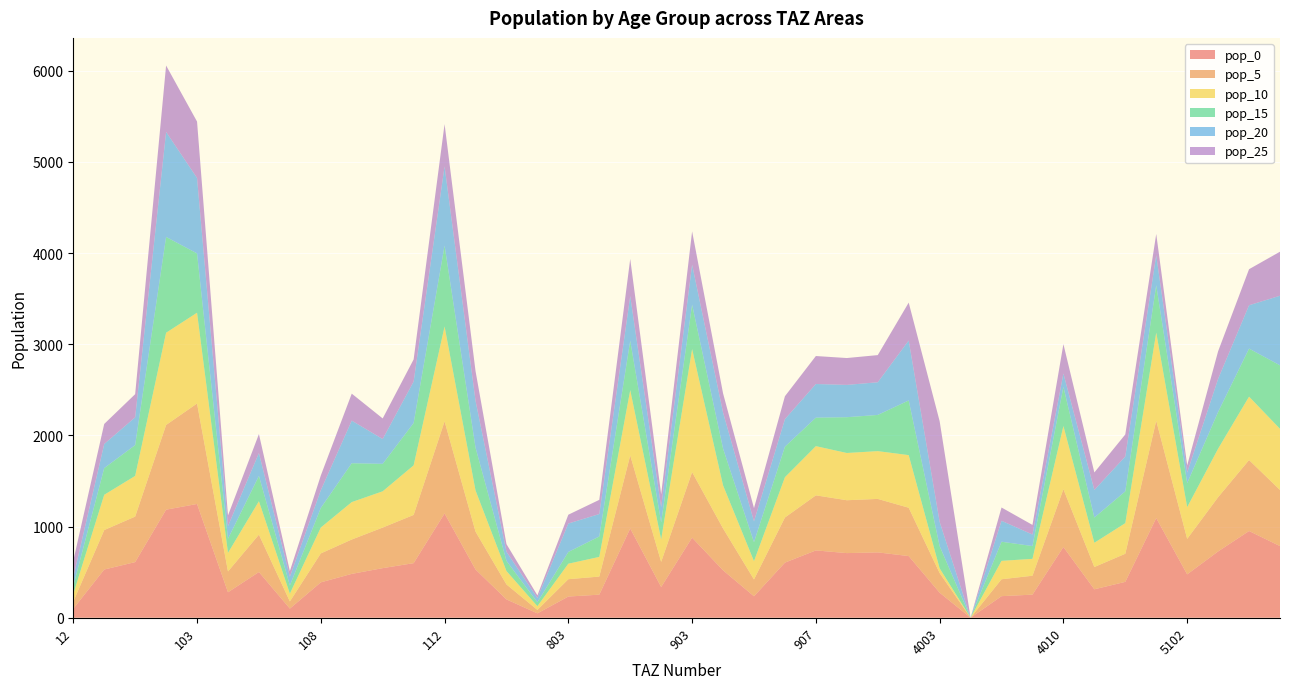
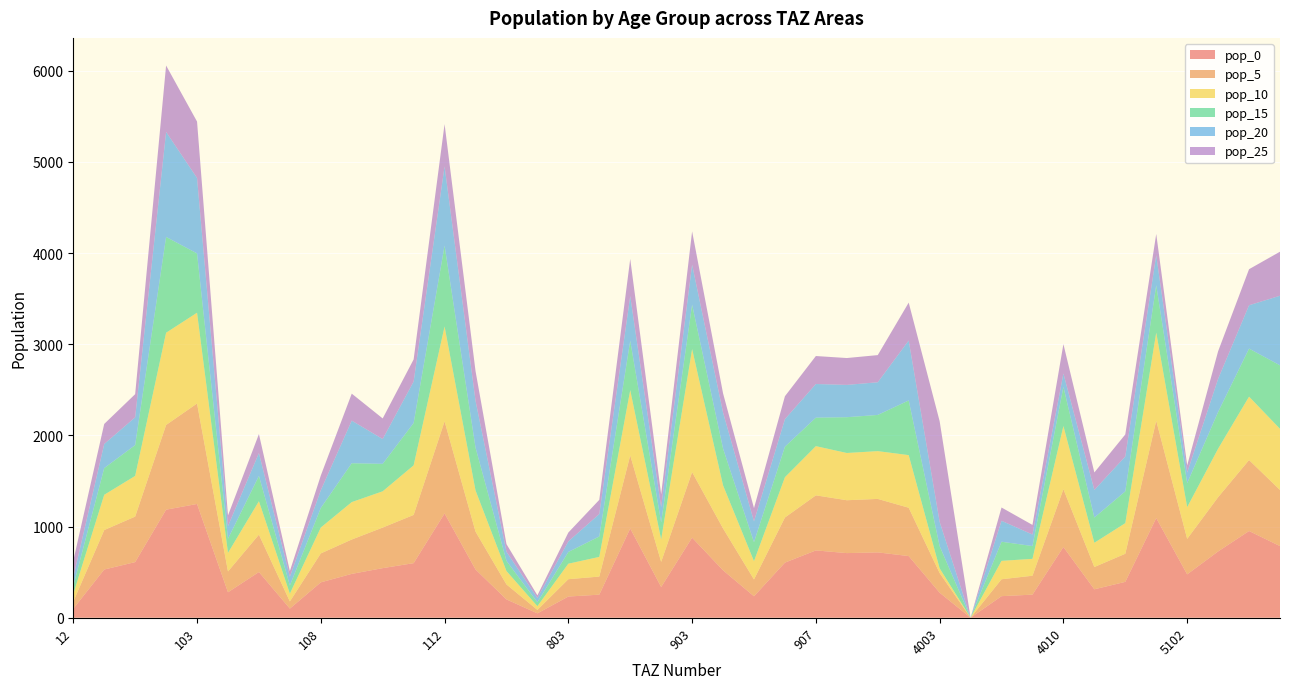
  {
    "pop_10": {
      "12": 100,
      "103": 1000,
      "108": 300,
      "112": 1000,
      "803": 200,
      "903": 1300,
      "907": 500,
      "4003": 100,
      "4010": 700,
      "5102": 300
    },
    "pop_15": {
      "12": 100,
      "103": 700,
      "108": 200,
      "112": 900,
      "803": 100,
      "903": 500,
      "907": 300,
      "4003": 200,
      "4010": 400,
      "5102": 300
    },
    "pop_20": {
      "12": 100,
      "103": 800,
      "108": 200,
      "112": 900,
-     "803": 300,
+     "803": 100,
      "903": 400,
      "907": 400,
      "4003": 300,
      "4010": 100,
      "5102": 100
    },
    "pop_25": {
      "12": 200,
      "103": 600,
      "108": 200,
      "112": 500,
      "803": 100,
      "903": 400,
      "907": 300,
      "4003": 1100,
      "4010": 300,
      "5102": 100
    }
  }
